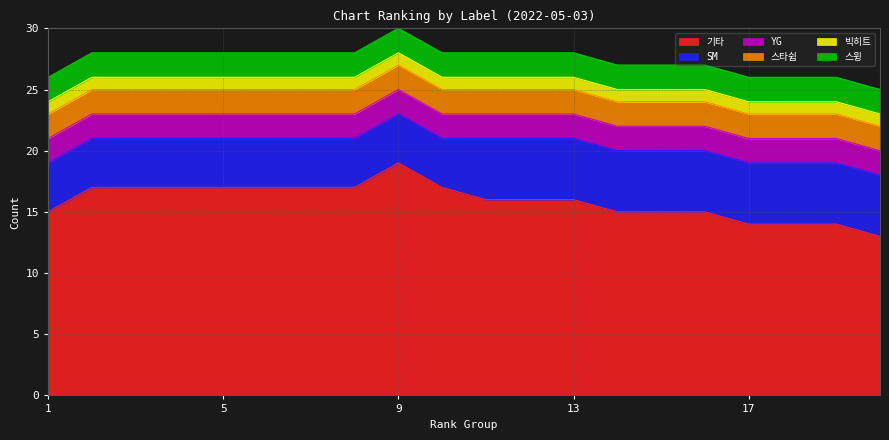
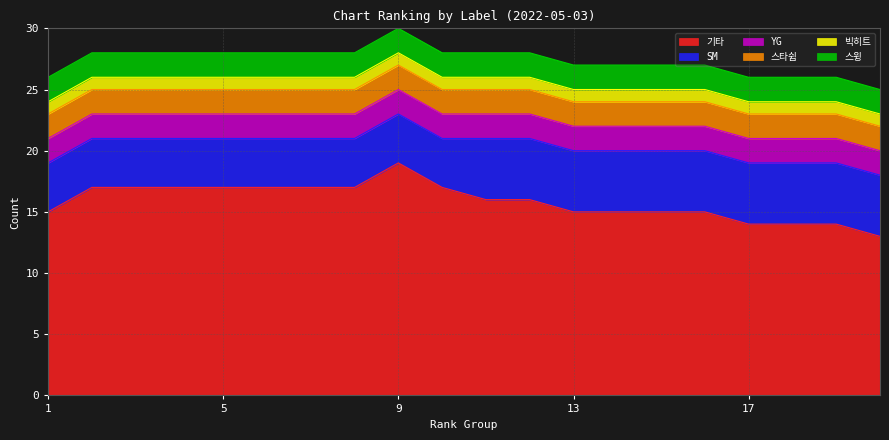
  {
    "기타": {
      "1": 15,
      "5": 17,
      "9": 19,
-     "13": 16,
+     "13": 15,
      "17": 14
    },
    "SM": {
      "1": 4,
      "5": 4,
      "9": 4,
      "13": 5,
      "17": 5
    },
    "YG": {
      "1": 2,
      "5": 2,
      "9": 2,
      "13": 2,
      "17": 2
    },
    "스타쉽": {
      "1": 2,
      "5": 2,
      "9": 2,
      "13": 2,
      "17": 2
    },
    "빅히트": {
      "1": 1,
      "5": 1,
      "9": 1,
      "13": 1,
      "17": 1
    },
    "스윙": {
      "1": 2,
      "5": 2,
      "9": 2,
      "13": 2,
      "17": 2
    }
  }
